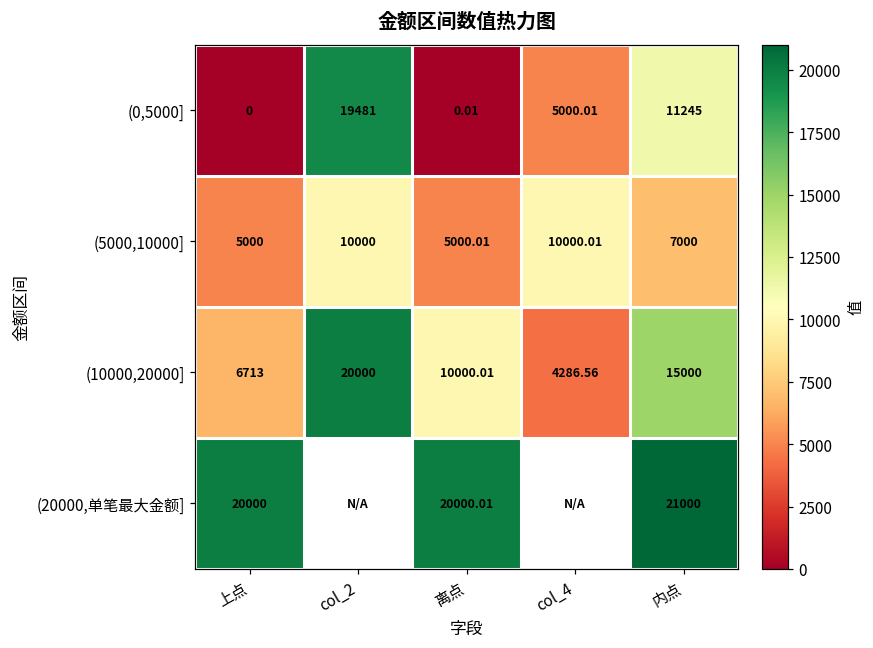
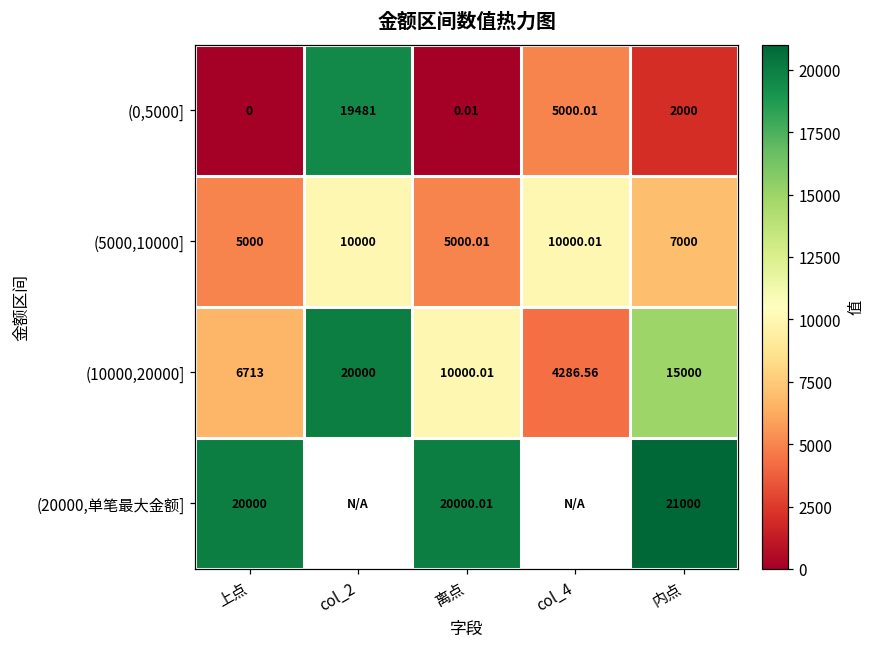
  {
    "(0,5000]": {
      "上点": 0,
      "col_2": 19481,
      "离点": 0.01,
      "col_4": 5000.01,
-     "内点": 11245
+     "内点": 2000
    },
    "(5000,10000]": {
      "上点": 5000,
      "col_2": 10000,
      "离点": 5000.01,
      "col_4": 10000.01,
      "内点": 7000
    },
    "(10000,20000]": {
      "上点": 6713,
      "col_2": 20000,
      "离点": 10000.01,
      "col_4": 4286.56,
      "内点": 15000
    },
    "(20000,单笔最大金额]": {
      "上点": 20000,
      "离点": 20000.01,
      "内点": 21000
    }
  }
